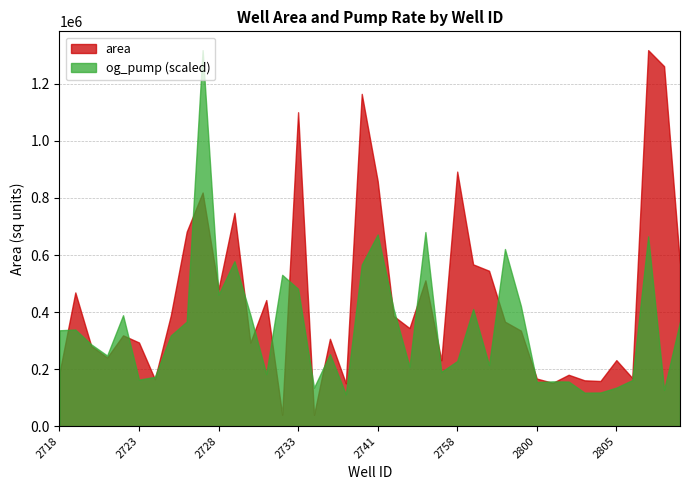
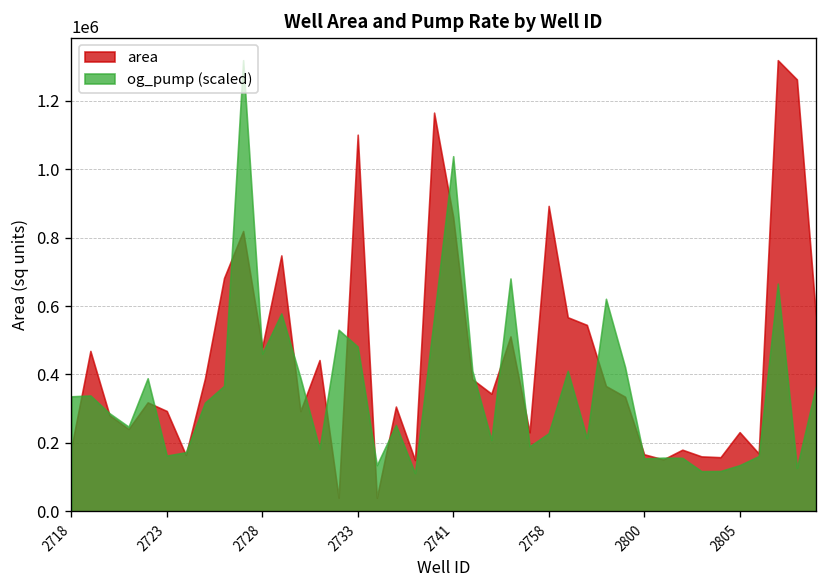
  {
    "area": {
      "2718": 180000,
      "2723": 290000,
      "2728": 480000,
      "2733": 1100000,
      "2741": 860000,
      "2758": 890000,
      "2800": 170000,
      "2805": 230000
    },
    "og_pump (scaled)": {
      "2718": 340000,
      "2723": 160000,
      "2728": 460000,
      "2733": 480000,
-     "2741": 670000,
+     "2741": 1040000,
      "2758": 230000,
      "2800": 150000,
      "2805": 140000
    }
  }
